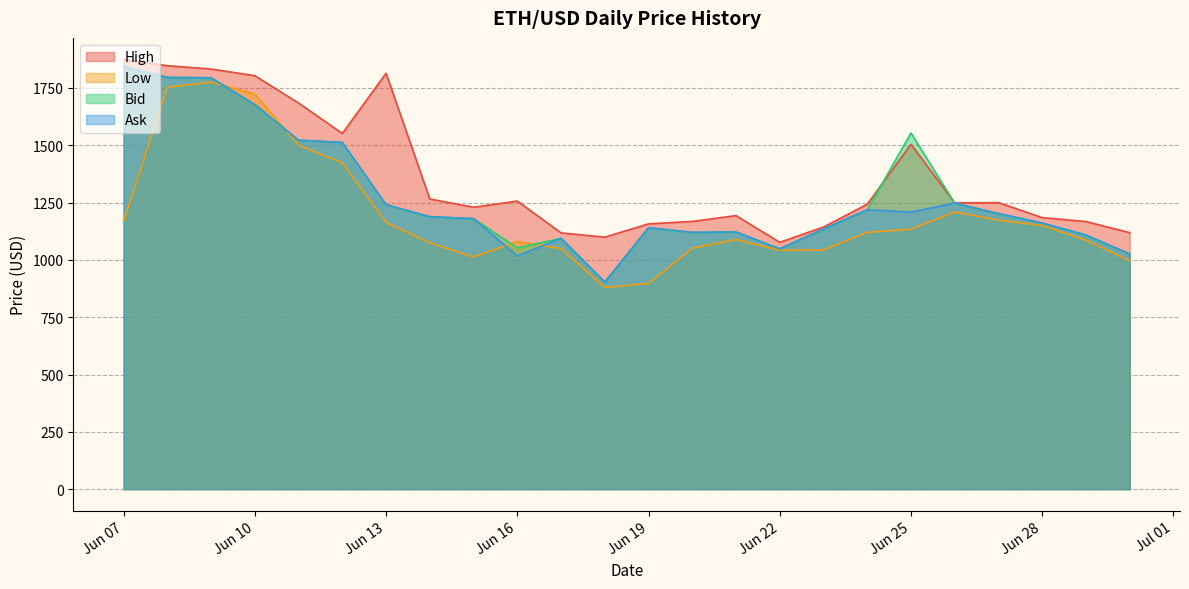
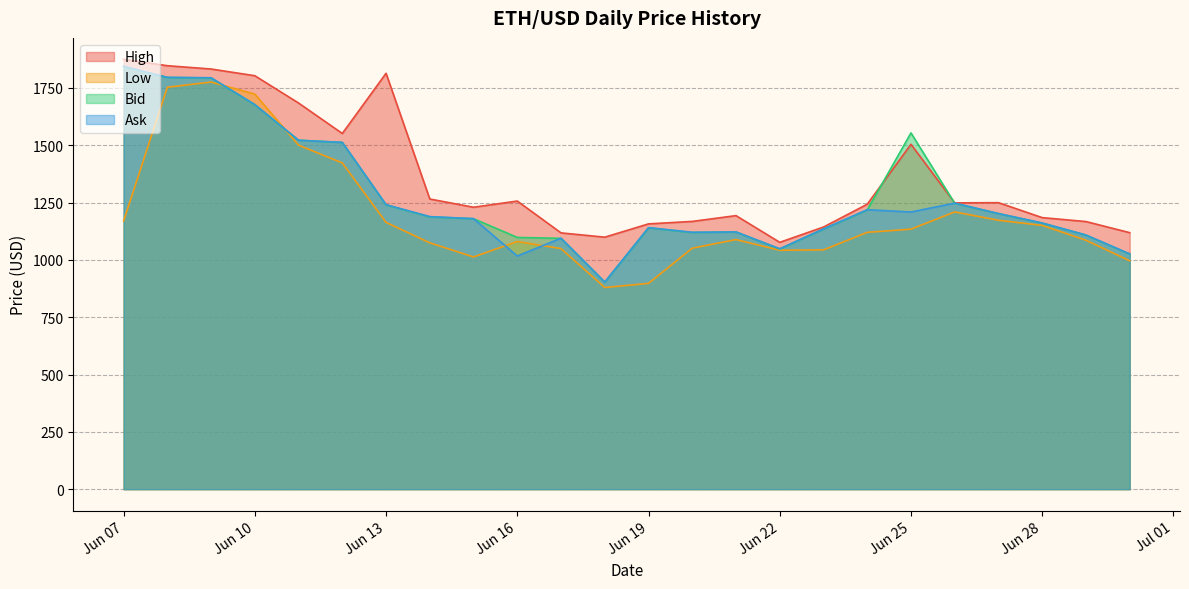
  {
    "High": {
      "Jun 10": 1800,
      "Jun 13": 1810,
      "Jun 16": 1260,
      "Jun 19": 1160,
      "Jun 22": 1080,
      "Jun 25": 1500,
      "Jun 28": 1180
    },
    "Low": {
      "Jun 07": 1170,
      "Jun 10": 1720,
      "Jun 13": 1160,
      "Jun 16": 1080,
      "Jun 19": 900,
      "Jun 25": 1130
    },
    "Bid": {
-     "Jun 16": 1050,
+     "Jun 16": 1100,
      "Jun 25": 1550
    },
    "Ask": {
      "Jun 16": 1020,
      "Jun 25": 1210
    }
  }
